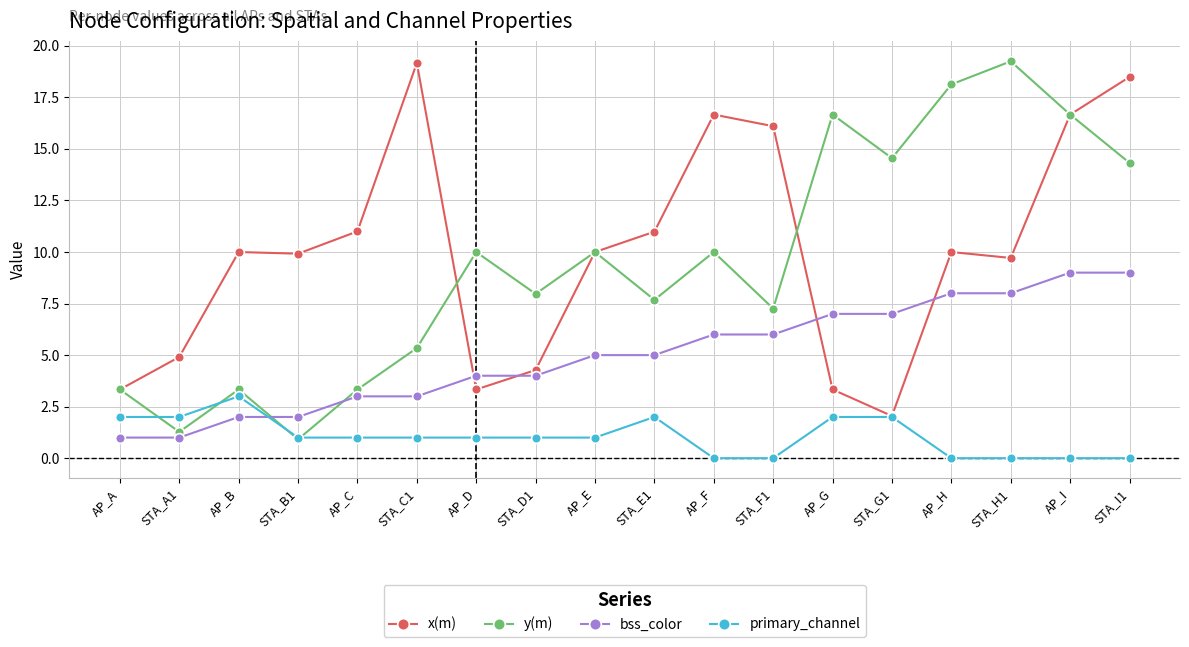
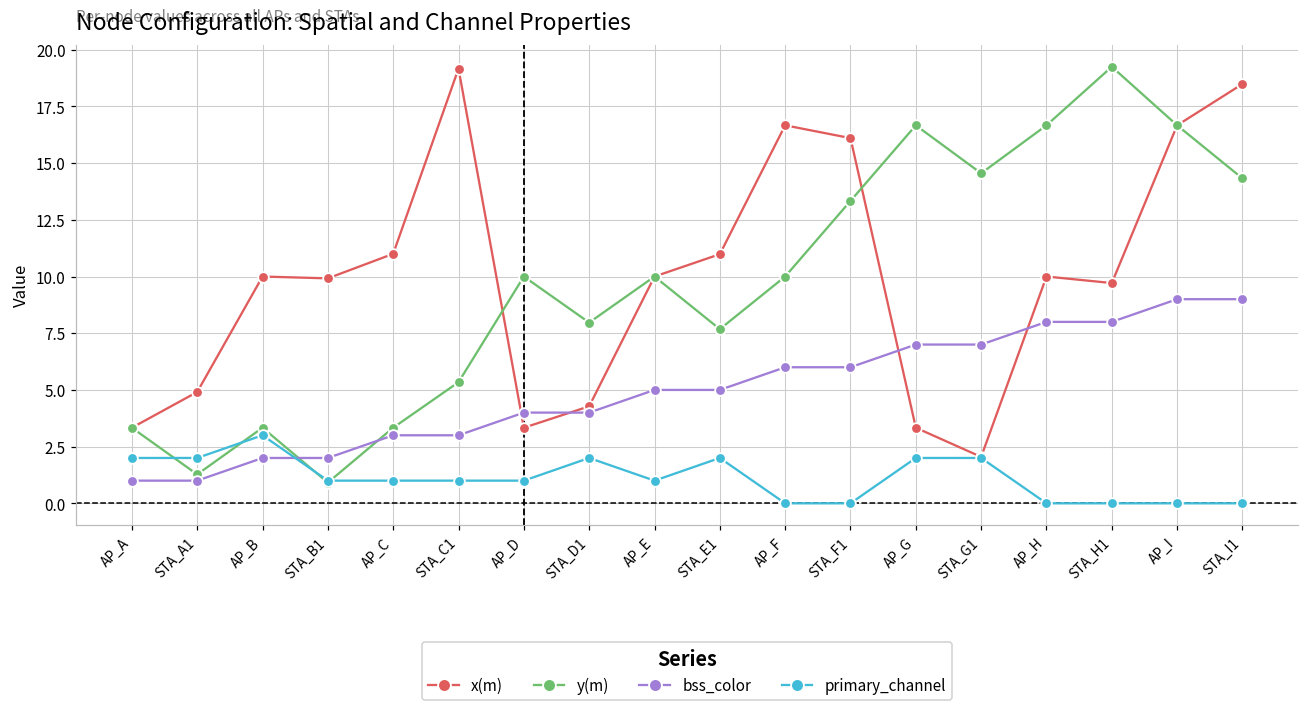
  {
    "x(m)": {
      "STA_A1": 4.9,
      "AP_B": 10.0,
      "STA_B1": 9.9,
      "AP_C": 11.0,
      "STA_C1": 19.2,
      "AP_D": 3.3,
      "STA_D1": 4.3,
      "STA_E1": 11.0,
      "AP_F": 16.7,
      "STA_F1": 16.1,
      "AP_G": 3.3,
      "AP_H": 10.0,
      "STA_H1": 9.7,
      "STA_I1": 18.5
    },
    "y(m)": {
      "STA_A1": 1.3,
      "AP_B": 3.3,
      "AP_C": 3.3,
      "STA_C1": 5.3,
      "AP_D": 10.0,
      "STA_D1": 8.0,
      "STA_E1": 7.7,
      "AP_F": 10.0,
-     "STA_F1": 7.3,
+     "STA_F1": 13.3,
      "AP_G": 16.7,
      "STA_G1": 14.6,
-     "AP_H": 18.1,
+     "AP_H": 16.7,
      "STA_H1": 19.2,
      "STA_I1": 14.3
    },
    "bss_color": {
      "AP_A": 1.0,
      "STA_A1": 1.0,
      "AP_B": 2.0,
      "STA_B1": 2.0,
      "AP_C": 3.0,
      "STA_C1": 3.0,
      "AP_D": 4.0,
      "STA_D1": 4.0,
      "AP_E": 5.0,
      "STA_E1": 5.0,
      "AP_F": 6.0,
      "STA_F1": 6.0,
      "AP_G": 7.0,
      "STA_G1": 7.0,
      "AP_H": 8.0,
      "STA_H1": 8.0,
      "AP_I": 9.0,
      "STA_I1": 9.0
    },
    "primary_channel": {
      "AP_A": 2,
      "STA_A1": 2,
      "AP_B": 3,
      "AP_C": 1,
      "STA_C1": 1,
      "AP_D": 1,
-     "STA_D1": 1,
+     "STA_D1": 2,
      "AP_E": 1,
      "STA_E1": 2,
      "AP_F": 0,
      "STA_F1": 0,
      "AP_G": 2,
      "AP_H": 0,
      "STA_H1": 0,
      "AP_I": 0,
      "STA_I1": 0
    }
  }
